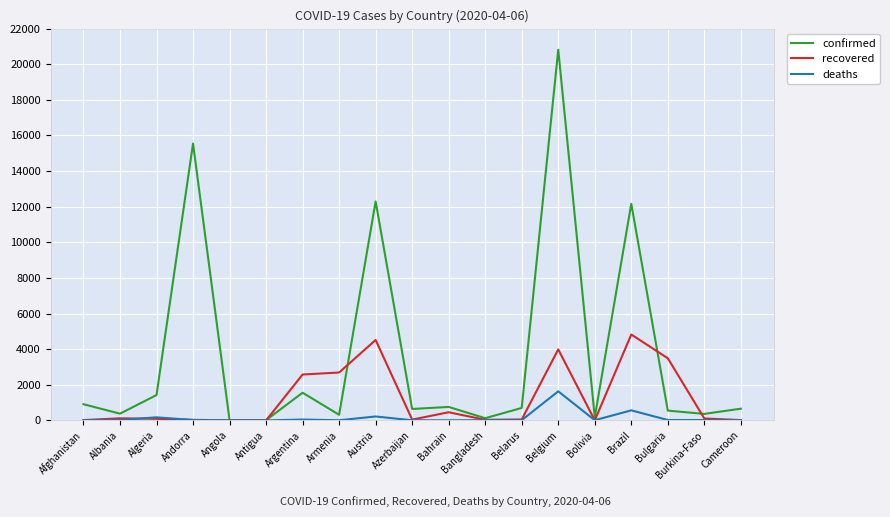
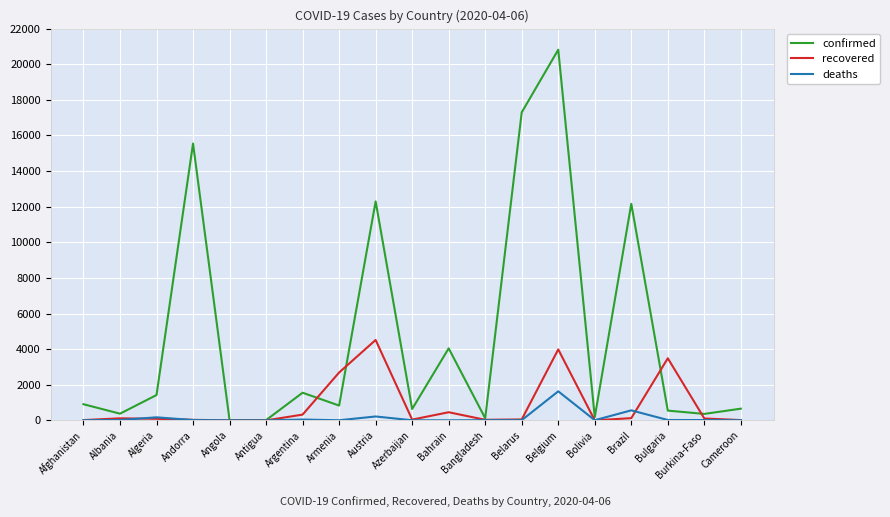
  {
    "confirmed": {
      "Afghanistan": 900,
      "Albania": 400,
      "Algeria": 1400,
      "Andorra": 15500,
      "Argentina": 1600,
-     "Armenia": 300,
+     "Armenia": 800,
      "Austria": 12300,
      "Azerbaijan": 600,
-     "Bahrain": 800,
-     "Belarus": 700,
+     "Bahrain": 4000,
+     "Belarus": 17300,
      "Belgium": 20800,
      "Bolivia": 200,
      "Brazil": 12200,
      "Bulgaria": 500,
      "Burkina-Faso": 400,
      "Cameroon": 700
    },
    "recovered": {
-     "Argentina": 2600,
+     "Argentina": 300,
      "Armenia": 2700,
      "Austria": 4500,
      "Bahrain": 500,
      "Belgium": 4000,
-     "Brazil": 4800,
+     "Brazil": 100,
      "Bulgaria": 3500
    },
    "deaths": {
      "Argentina": 0,
      "Armenia": 0,
      "Austria": 200,
      "Bahrain": 0,
      "Belgium": 1600,
      "Brazil": 600,
      "Bulgaria": 0
    }
  }
